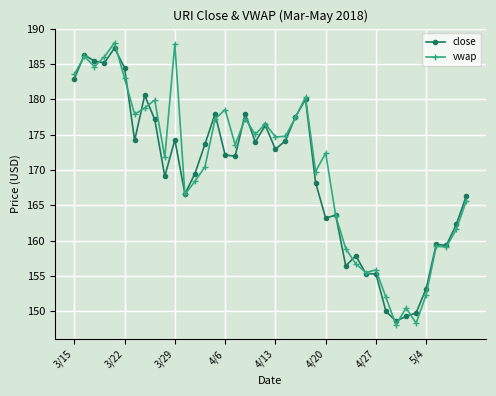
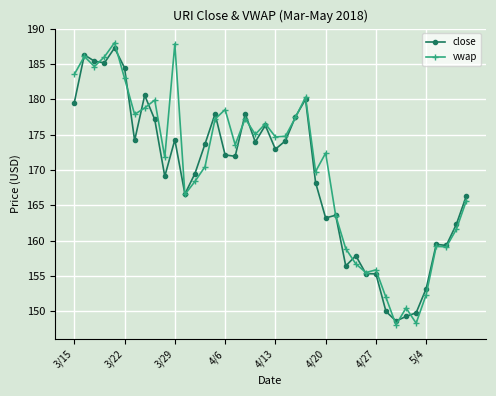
  {
    "close": {
-     "3/15": 183,
+     "3/15": 180,
      "3/22": 184,
      "3/29": 174,
      "4/6": 172,
      "4/13": 173,
      "4/20": 163,
      "4/27": 155,
      "5/4": 153
    },
    "vwap": {
      "3/15": 184,
      "3/22": 183,
      "3/29": 188,
      "4/6": 179,
      "4/13": 175,
      "4/20": 172,
      "4/27": 156,
      "5/4": 152
    }
  }
